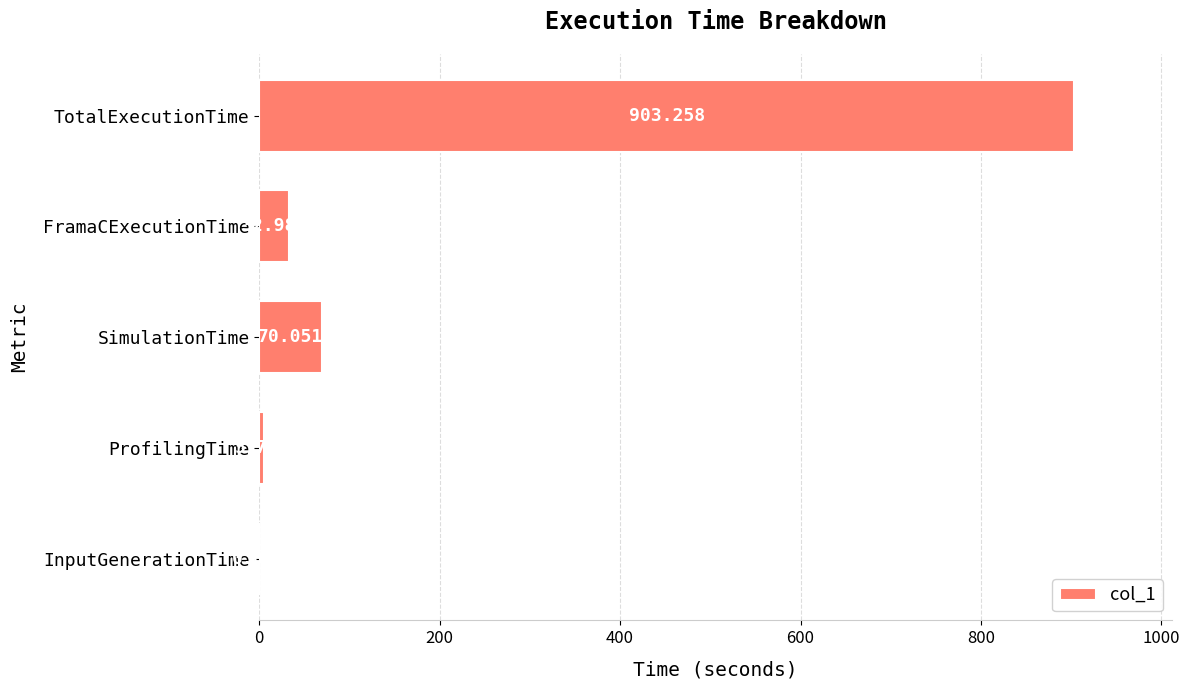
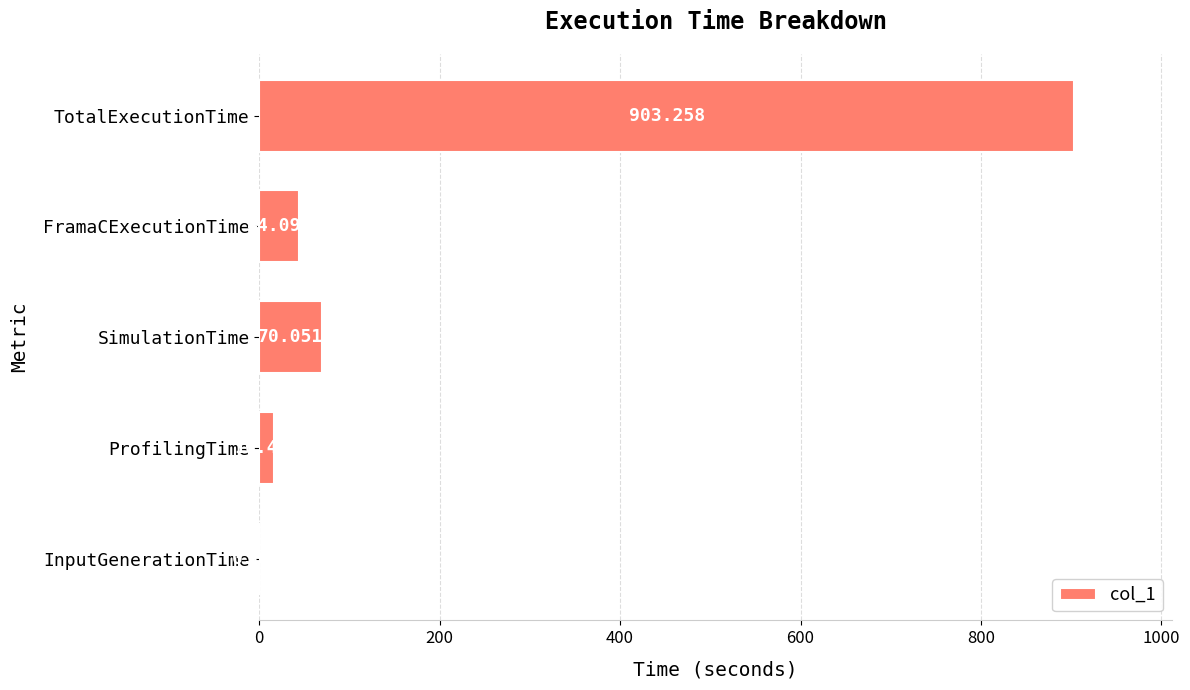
  {
-   "FramaCExecutionTime": 30,
-   "ProfilingTime": 10
+   "FramaCExecutionTime": 40,
+   "ProfilingTime": 20
  }
